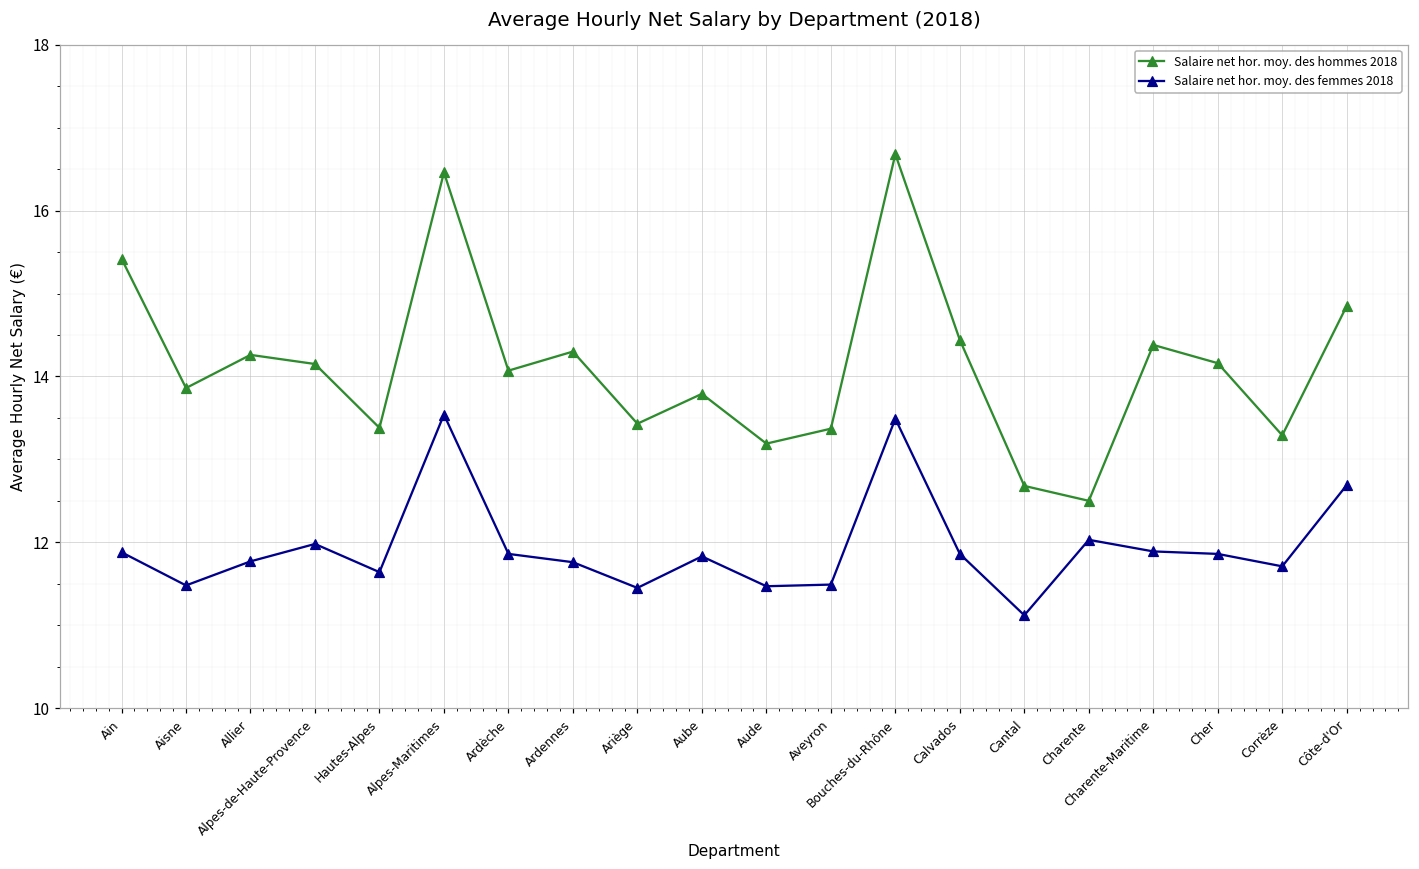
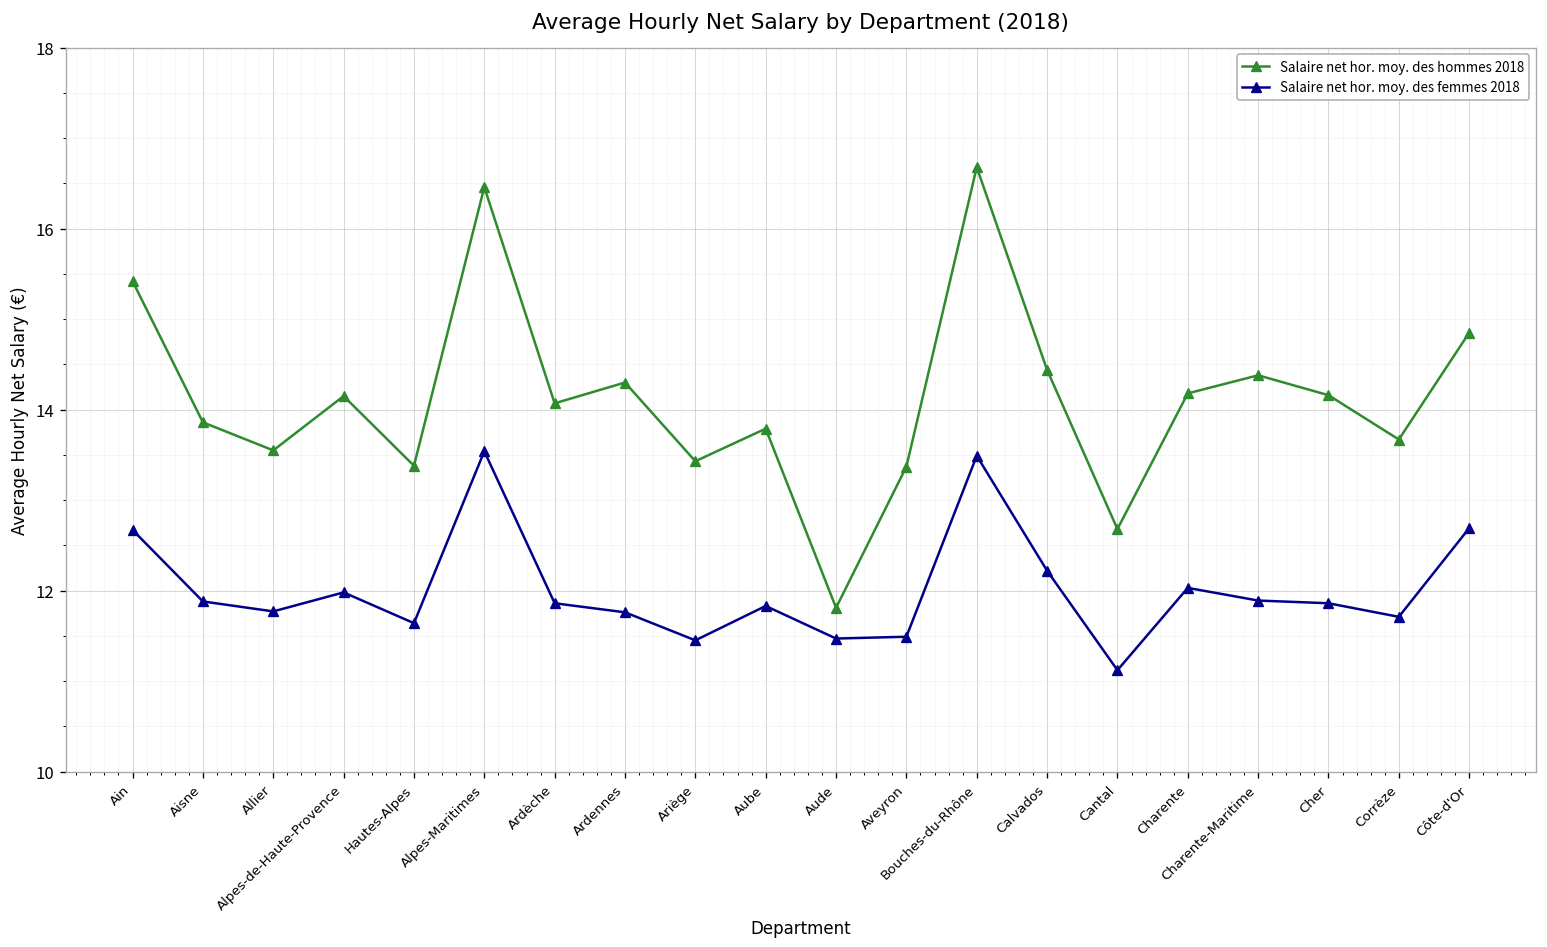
  {
    "Salaire net hor. moy. des hommes 2018": {
      "Ain": 15.4,
      "Aisne": 13.9,
-     "Allier": 14.3,
+     "Allier": 13.6,
      "Alpes-de-Haute-Provence": 14.2,
      "Hautes-Alpes": 13.4,
      "Alpes-Maritimes": 16.5,
      "Ardèche": 14.1,
      "Ardennes": 14.3,
      "Ariège": 13.4,
      "Aube": 13.8,
-     "Aude": 13.2,
+     "Aude": 11.8,
      "Aveyron": 13.4,
      "Bouches-du-Rhône": 16.7,
      "Calvados": 14.4,
      "Cantal": 12.7,
-     "Charente": 12.5,
+     "Charente": 14.2,
      "Charente-Maritime": 14.4,
      "Cher": 14.2,
-     "Corrèze": 13.3,
+     "Corrèze": 13.7,
      "Côte-d'Or": 14.9
    },
    "Salaire net hor. moy. des femmes 2018": {
-     "Ain": 11.9,
-     "Aisne": 11.5,
+     "Ain": 12.7,
+     "Aisne": 11.9,
      "Allier": 11.8,
      "Alpes-de-Haute-Provence": 12.0,
      "Hautes-Alpes": 11.6,
      "Alpes-Maritimes": 13.5,
      "Ardèche": 11.9,
      "Ardennes": 11.8,
      "Ariège": 11.5,
      "Aube": 11.8,
      "Aude": 11.5,
      "Aveyron": 11.5,
      "Bouches-du-Rhône": 13.5,
-     "Calvados": 11.9,
+     "Calvados": 12.2,
      "Cantal": 11.1,
      "Charente": 12.0,
      "Charente-Maritime": 11.9,
      "Cher": 11.9,
      "Corrèze": 11.7,
      "Côte-d'Or": 12.7
    }
  }
